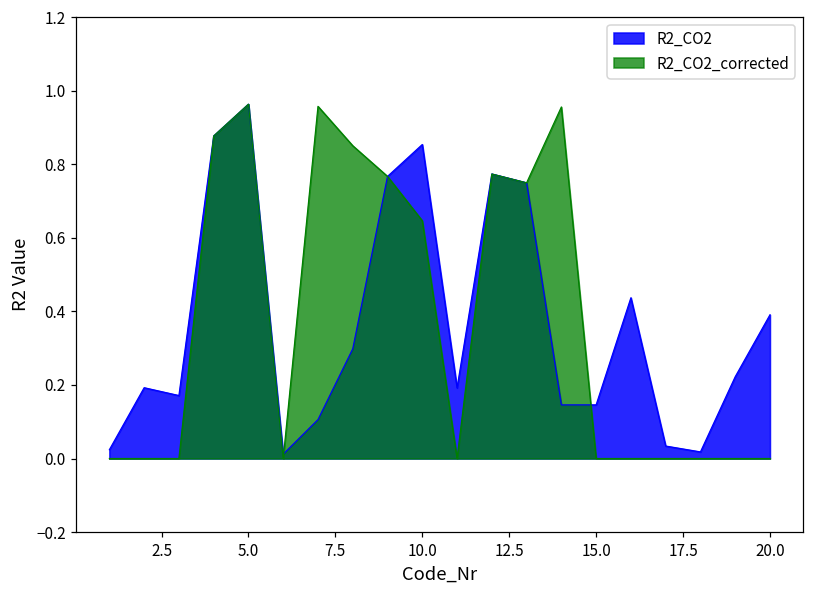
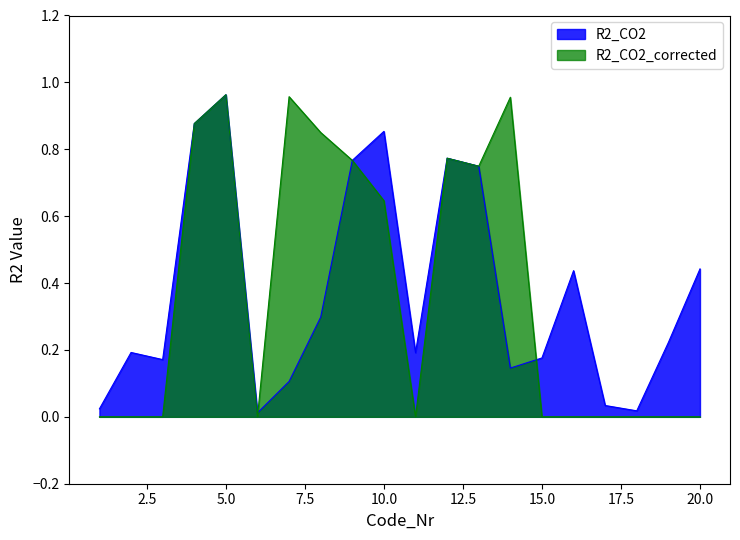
  {
    "R2_CO2": {
      "10.0": 0.85,
-     "15.0": 0.15,
-     "20.0": 0.39
+     "15.0": 0.18,
+     "20.0": 0.44
    },
    "R2_CO2_corrected": {
      "10.0": 0.65,
      "15.0": 0.00,
      "20.0": 0.00
    }
  }
